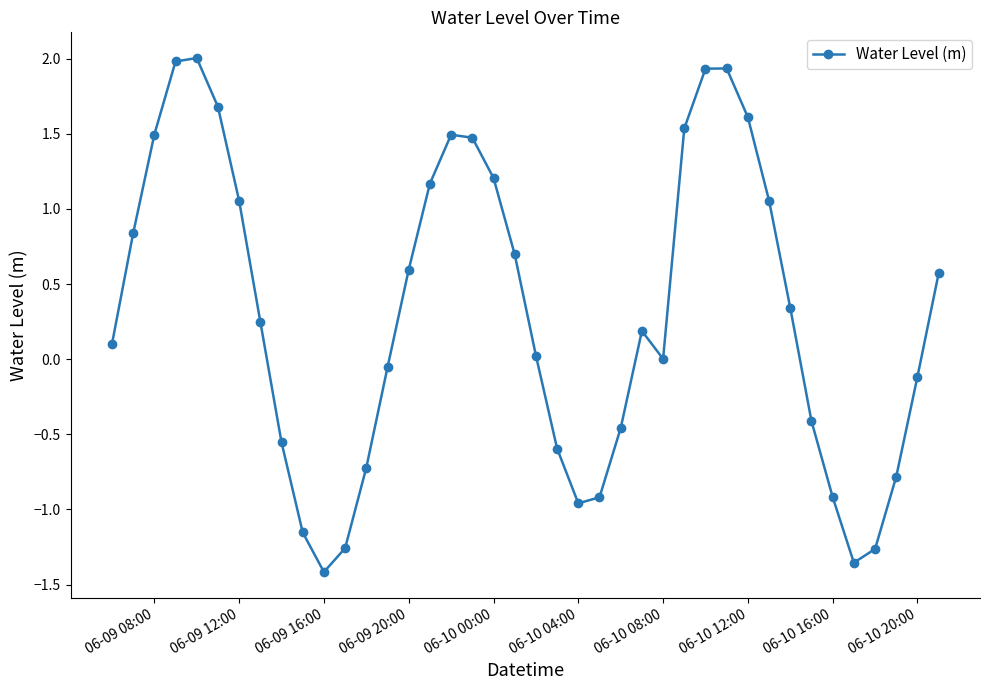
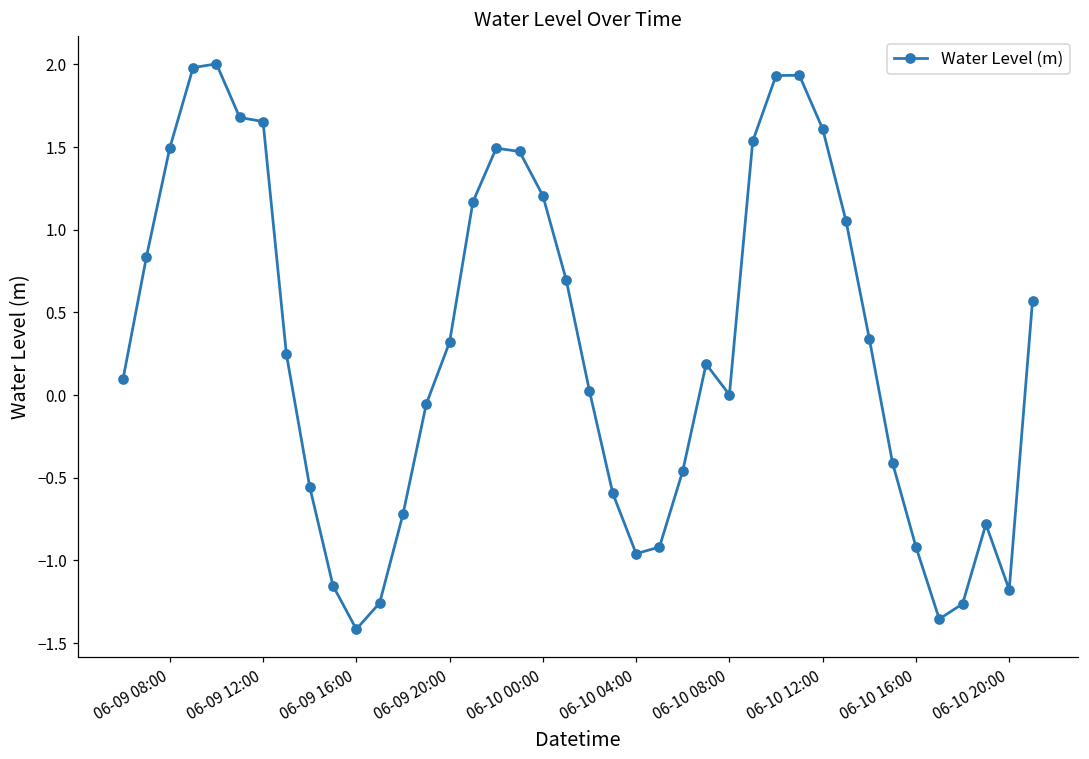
  {
    "06-09 08:00": 1.49,
-   "06-09 12:00": 1.05,
+   "06-09 12:00": 1.65,
    "06-09 16:00": -1.42,
-   "06-09 20:00": 0.60,
+   "06-09 20:00": 0.32,
    "06-10 00:00": 1.21,
    "06-10 04:00": -0.96,
    "06-10 08:00": 0.00,
    "06-10 12:00": 1.61,
    "06-10 16:00": -0.92,
-   "06-10 20:00": -0.12
+   "06-10 20:00": -1.18
  }
